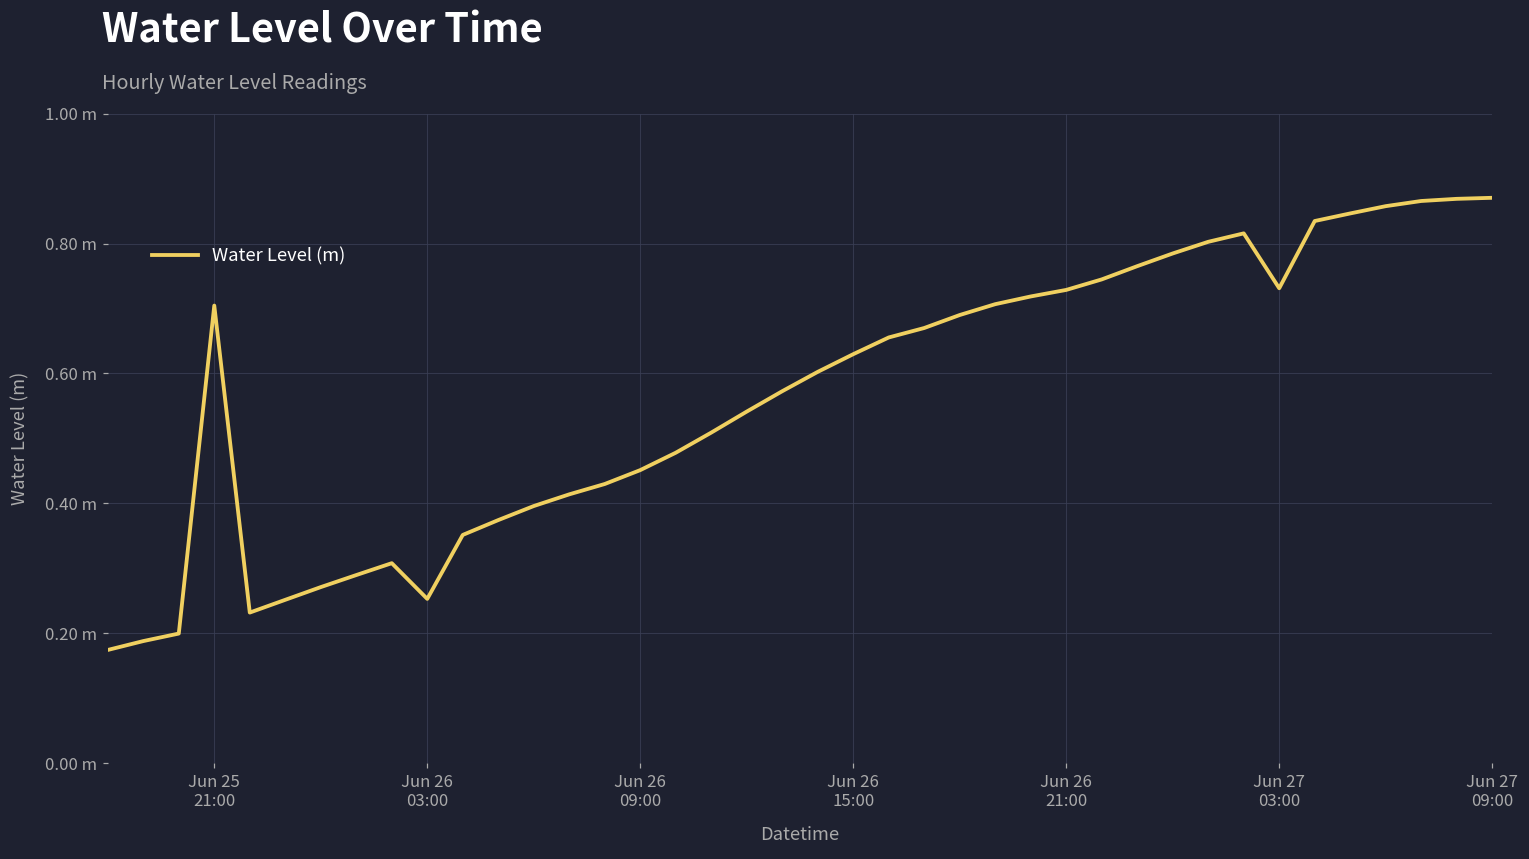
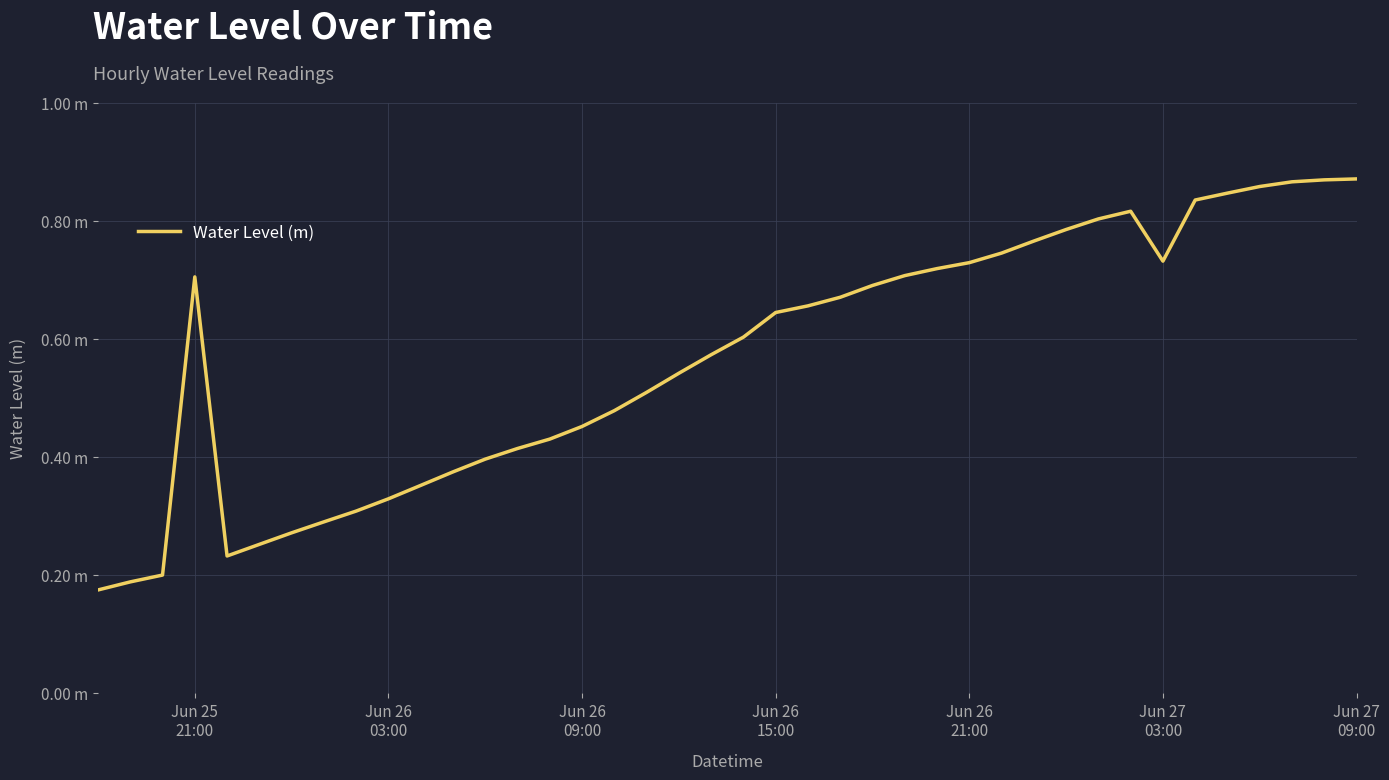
  {
    "Jun 25 21:00": "0.70 m",
-   "Jun 26 03:00": "0.25 m",
+   "Jun 26 03:00": "0.33 m",
    "Jun 26 09:00": "0.45 m",
-   "Jun 26 15:00": "0.63 m",
+   "Jun 26 15:00": "0.64 m",
    "Jun 26 21:00": "0.73 m",
    "Jun 27 03:00": "0.73 m",
    "Jun 27 09:00": "0.87 m"
  }
